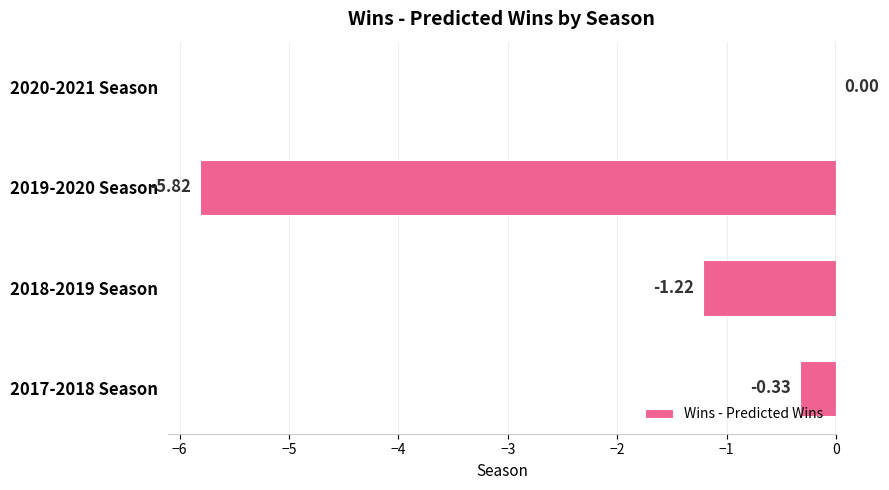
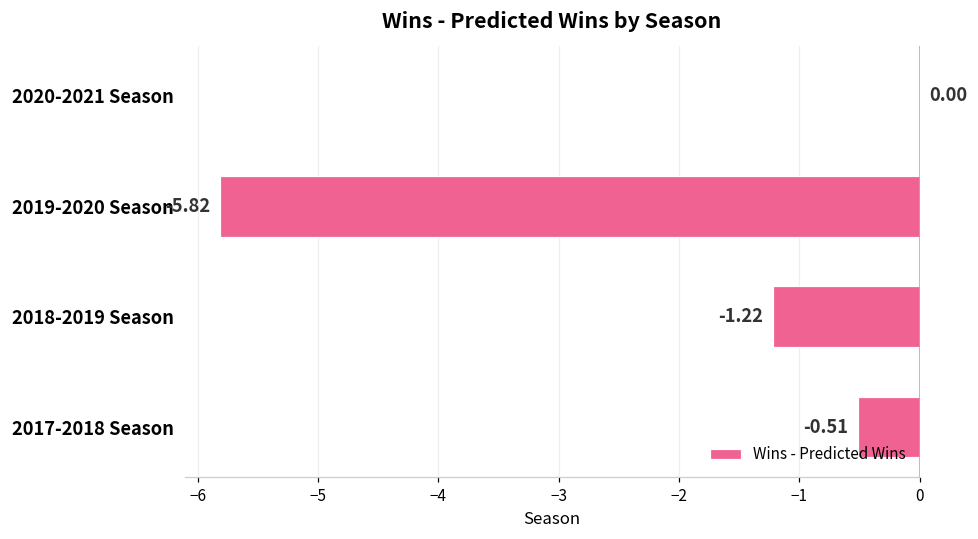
  {
    "2020-2021 Season": 0.00,
    "2019-2020 Season": -5.82,
    "2018-2019 Season": -1.22,
-   "2017-2018 Season": -0.33
+   "2017-2018 Season": -0.51
  }
